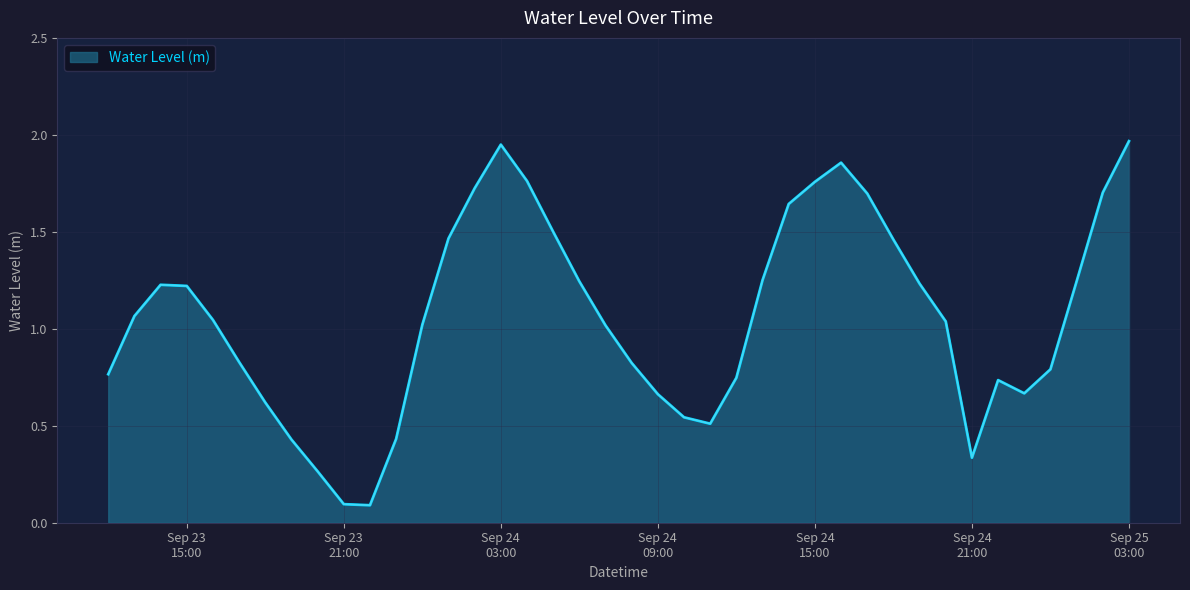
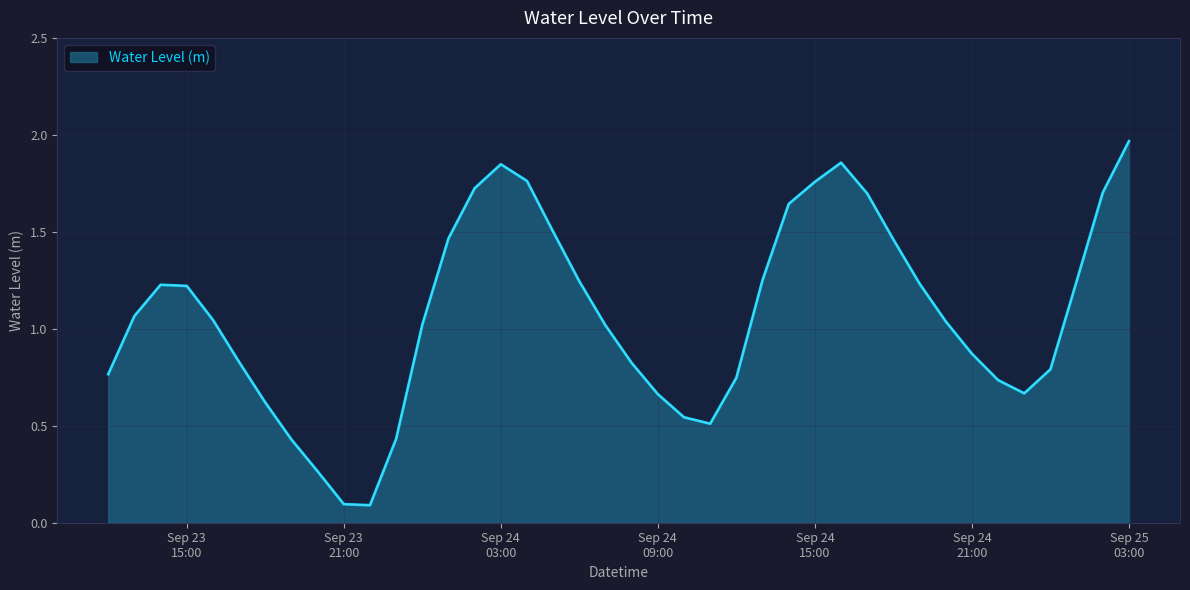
  {
    "Sep 23 15:00": 1.22,
    "Sep 23 21:00": 0.10,
-   "Sep 24 03:00": 1.95,
+   "Sep 24 03:00": 1.85,
    "Sep 24 09:00": 0.66,
    "Sep 24 15:00": 1.76,
-   "Sep 24 21:00": 0.34,
+   "Sep 24 21:00": 0.87,
    "Sep 25 03:00": 1.97
  }
